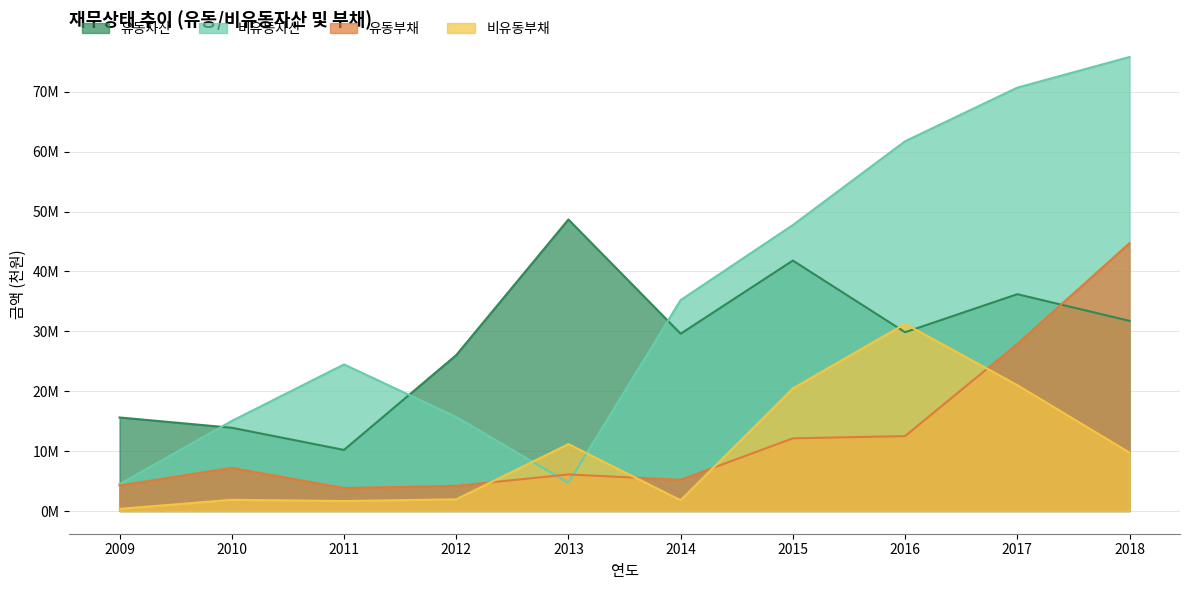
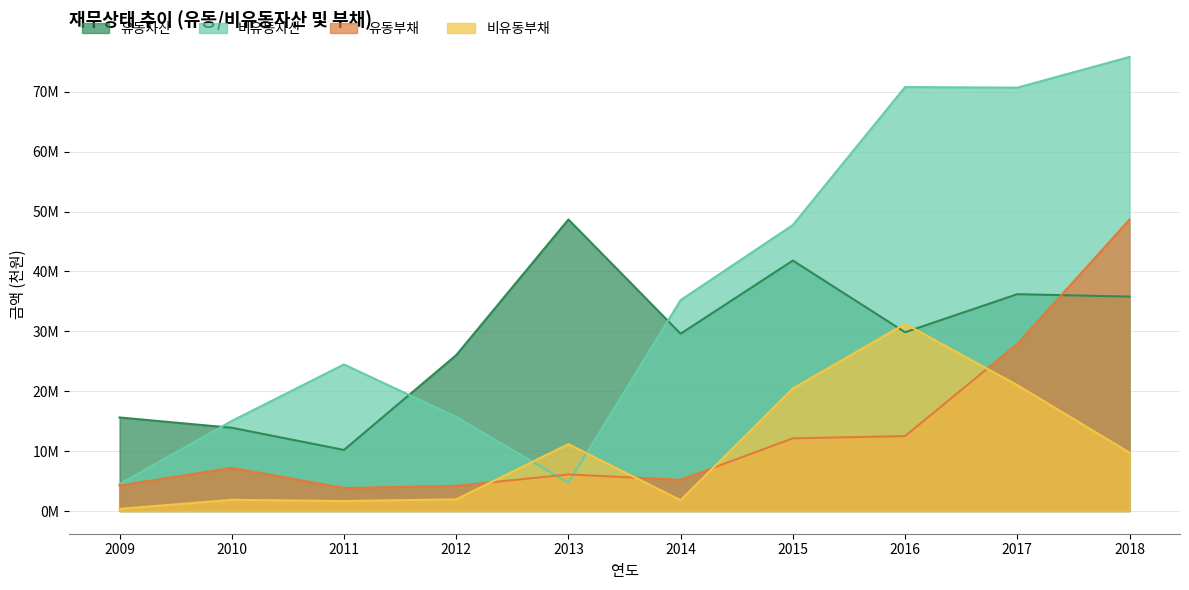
  {
    "유동자산": {
      "2009": 16000000,
      "2010": 14000000,
      "2011": 10000000,
      "2012": 26000000,
      "2013": 49000000,
      "2014": 30000000,
      "2015": 42000000,
      "2016": 30000000,
      "2017": 36000000,
-     "2018": 32000000
+     "2018": 36000000
    },
    "비유동자산": {
      "2010": 15000000,
      "2011": 24000000,
      "2012": 16000000,
      "2013": 5000000,
      "2014": 35000000,
      "2015": 48000000,
-     "2016": 62000000,
+     "2016": 71000000,
      "2017": 71000000,
      "2018": 76000000
    },
    "유동부채": {
      "2010": 7000000,
      "2011": 4000000,
      "2012": 4000000,
      "2013": 6000000,
      "2014": 5000000,
      "2015": 12000000,
      "2016": 13000000,
      "2017": 28000000,
-     "2018": 45000000
+     "2018": 49000000
    },
    "비유동부채": {
      "2009": 0,
      "2010": 2000000,
      "2011": 2000000,
      "2012": 2000000,
      "2013": 11000000,
      "2014": 2000000,
      "2015": 20000000,
      "2016": 31000000,
      "2017": 21000000,
      "2018": 10000000
    }
  }
